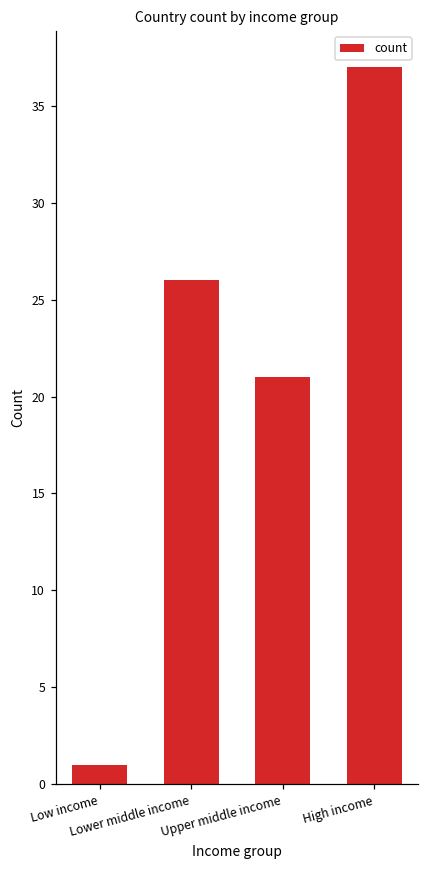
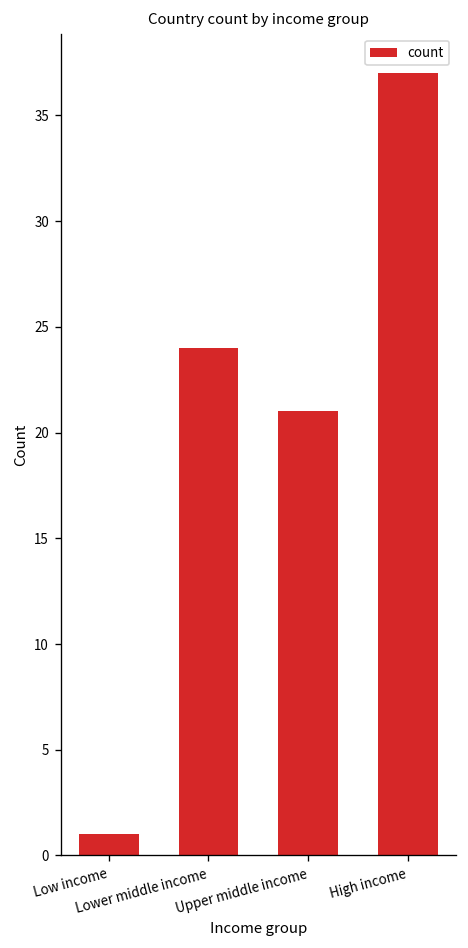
  {
    "Low income": 1,
-   "Lower middle income": 26,
+   "Lower middle income": 24,
    "Upper middle income": 21,
    "High income": 37
  }
